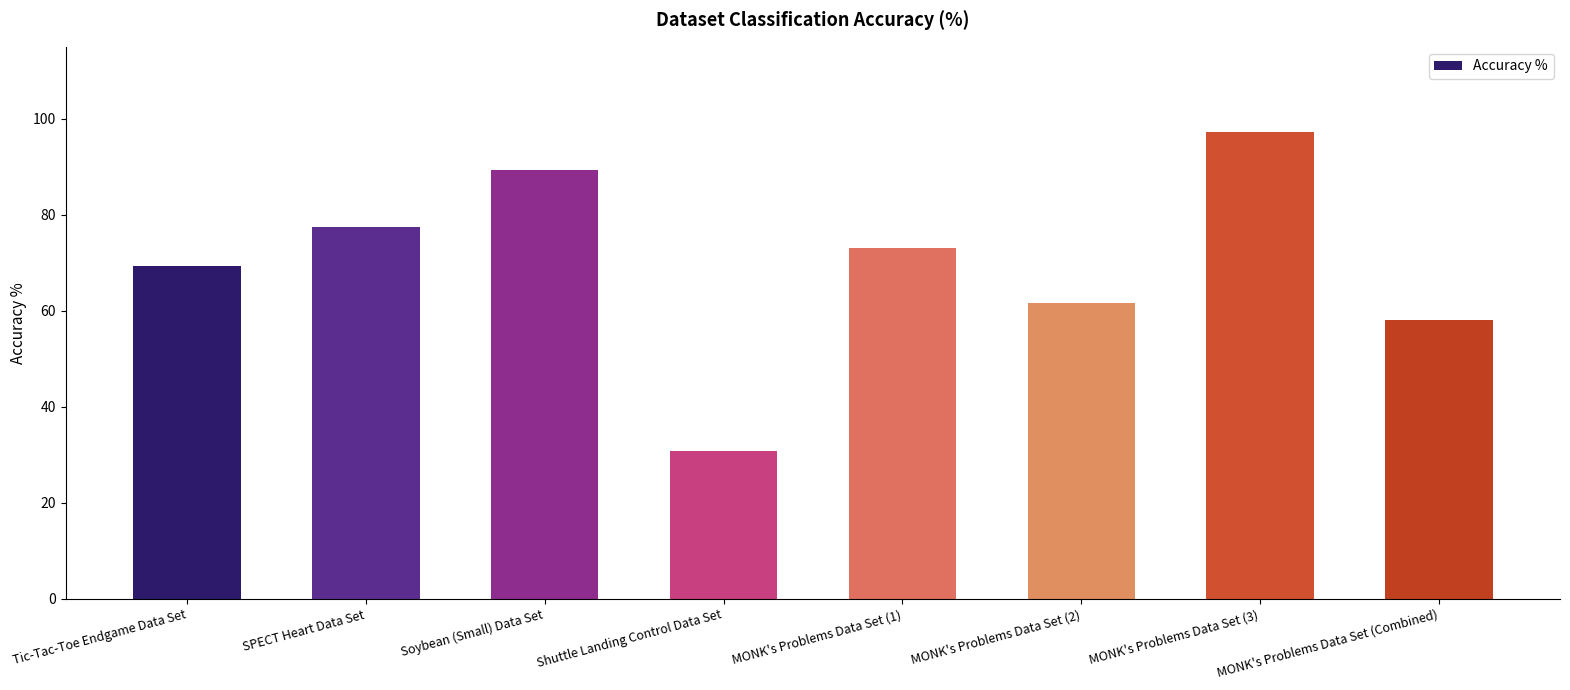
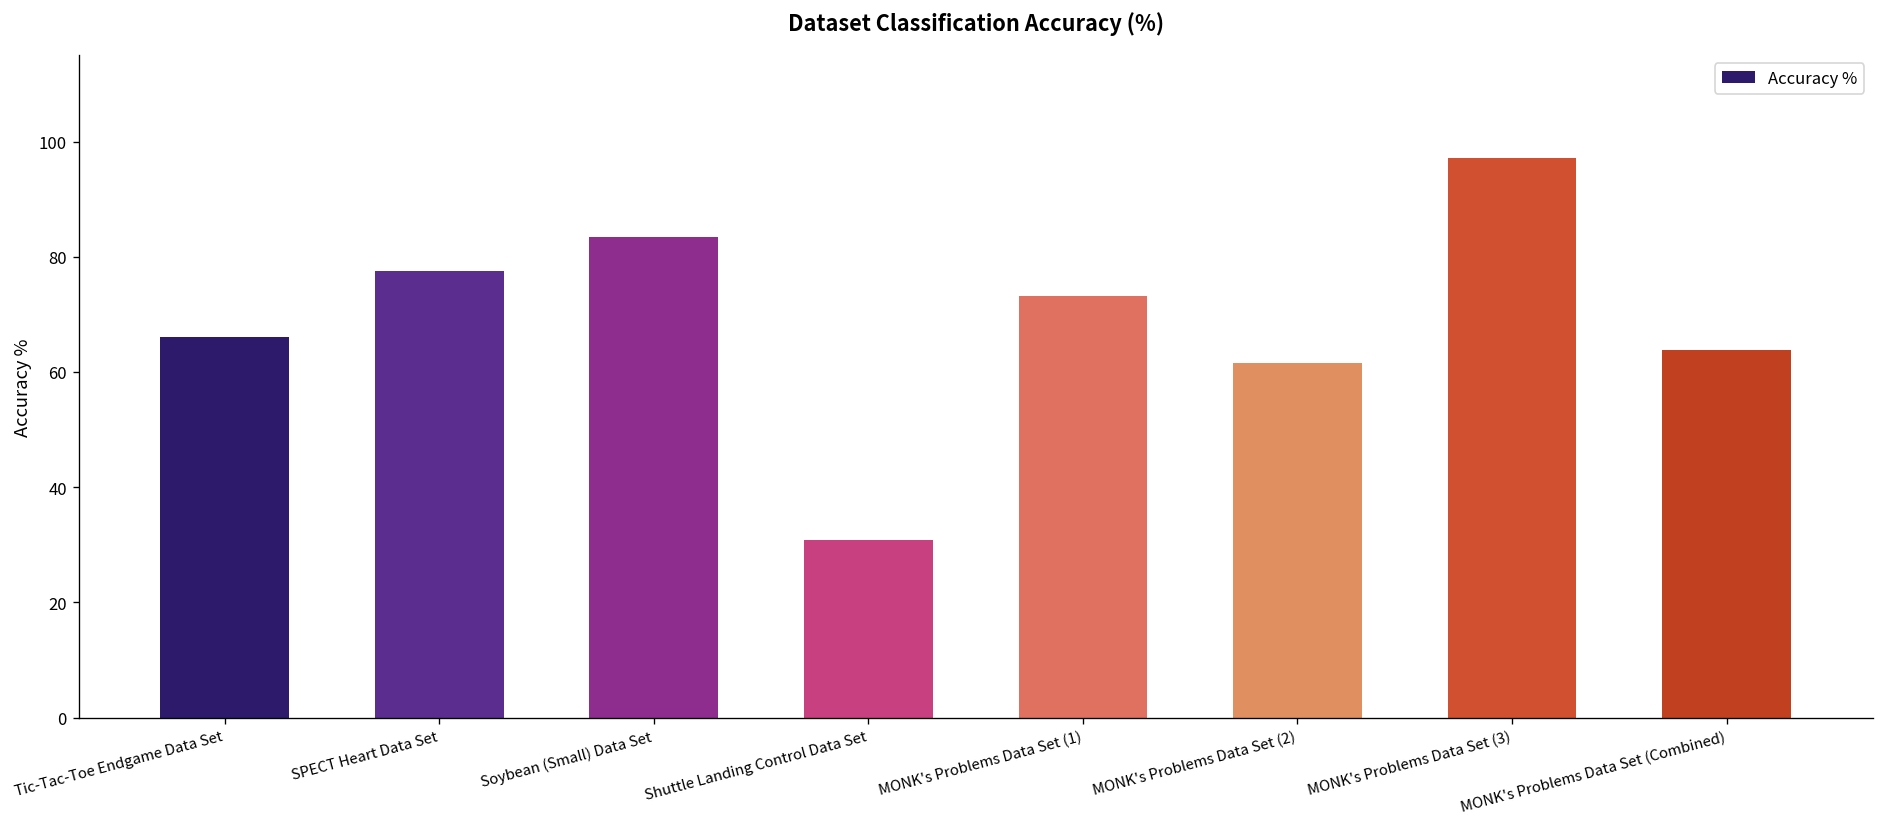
  {
-   "Tic-Tac-Toe Endgame Data Set": 69,
+   "Tic-Tac-Toe Endgame Data Set": 66,
    "SPECT Heart Data Set": 78,
-   "Soybean (Small) Data Set": 89,
+   "Soybean (Small) Data Set": 83,
    "Shuttle Landing Control Data Set": 31,
    "MONK's Problems Data Set (1)": 73,
    "MONK's Problems Data Set (2)": 62,
    "MONK's Problems Data Set (3)": 97,
-   "MONK's Problems Data Set (Combined)": 58
+   "MONK's Problems Data Set (Combined)": 64
  }
